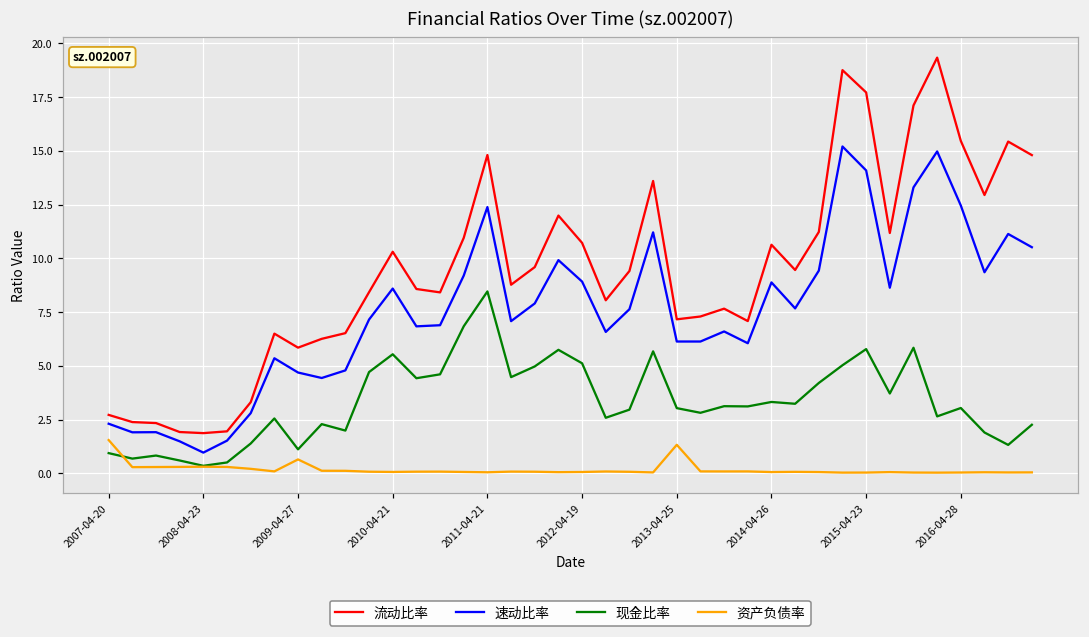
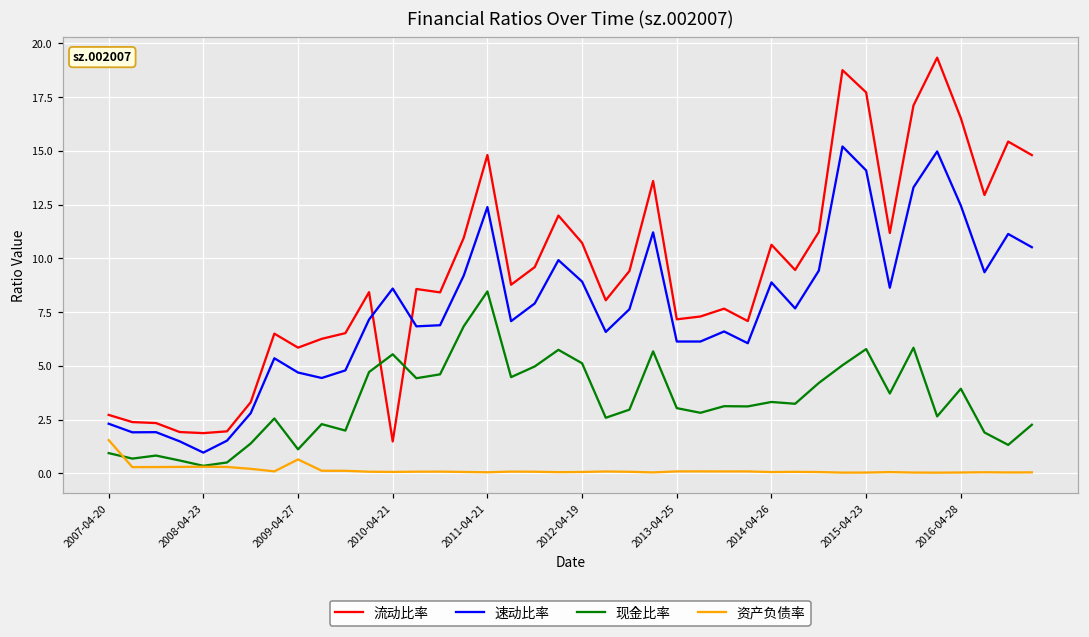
  {
    "流动比率": {
      "2007-04-20": 2.7,
      "2008-04-23": 1.9,
      "2009-04-27": 5.8,
-     "2010-04-21": 10.3,
+     "2010-04-21": 1.5,
      "2011-04-21": 14.8,
      "2012-04-19": 10.7,
      "2013-04-25": 7.2,
      "2014-04-26": 10.6,
      "2015-04-23": 17.7,
-     "2016-04-28": 15.5
+     "2016-04-28": 16.5
    },
    "速动比率": {
      "2007-04-20": 2.3,
      "2008-04-23": 1.0,
      "2009-04-27": 4.7,
      "2010-04-21": 8.6,
      "2011-04-21": 12.4,
      "2012-04-19": 8.9,
      "2013-04-25": 6.1,
      "2014-04-26": 8.9,
      "2015-04-23": 14.1,
      "2016-04-28": 12.5
    },
    "现金比率": {
      "2007-04-20": 0.9,
      "2009-04-27": 1.1,
      "2010-04-21": 5.5,
      "2011-04-21": 8.5,
      "2012-04-19": 5.1,
      "2013-04-25": 3.0,
      "2014-04-26": 3.3,
      "2015-04-23": 5.8,
-     "2016-04-28": 3.0
+     "2016-04-28": 3.9
    },
    "资产负债率": {
      "2007-04-20": 1.5,
      "2009-04-27": 0.6,
      "2010-04-21": 0.1,
      "2011-04-21": 0.1,
      "2012-04-19": 0.1,
-     "2013-04-25": 1.3,
+     "2013-04-25": 0.1,
      "2014-04-26": 0.1,
      "2015-04-23": 0.0,
      "2016-04-28": 0.0
    }
  }
